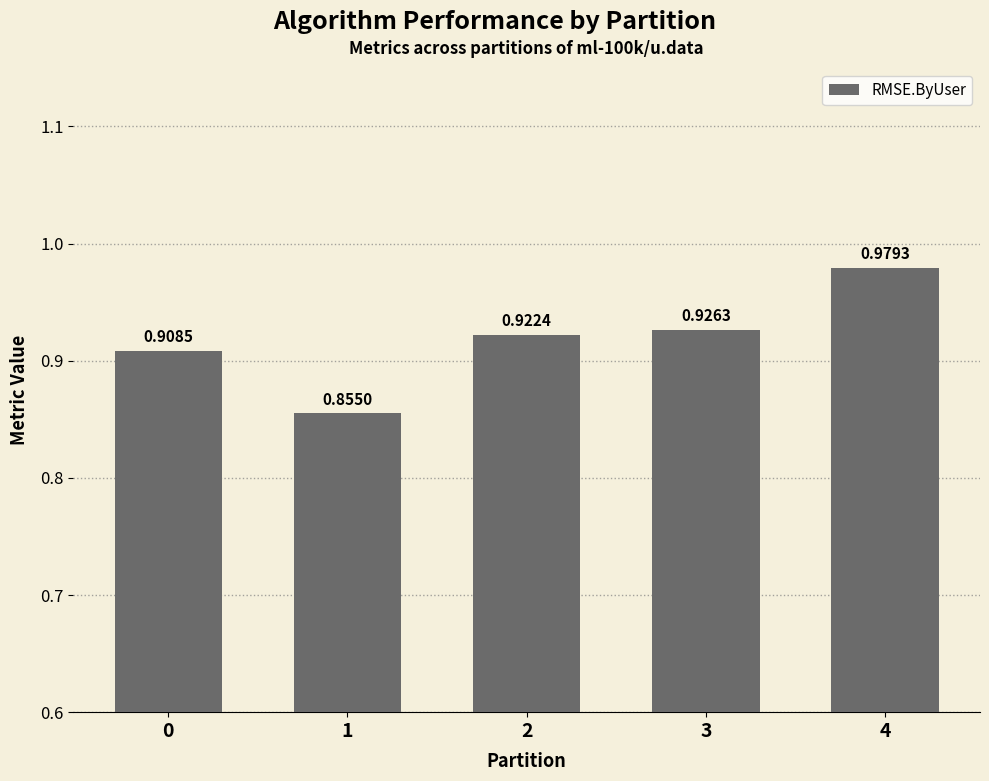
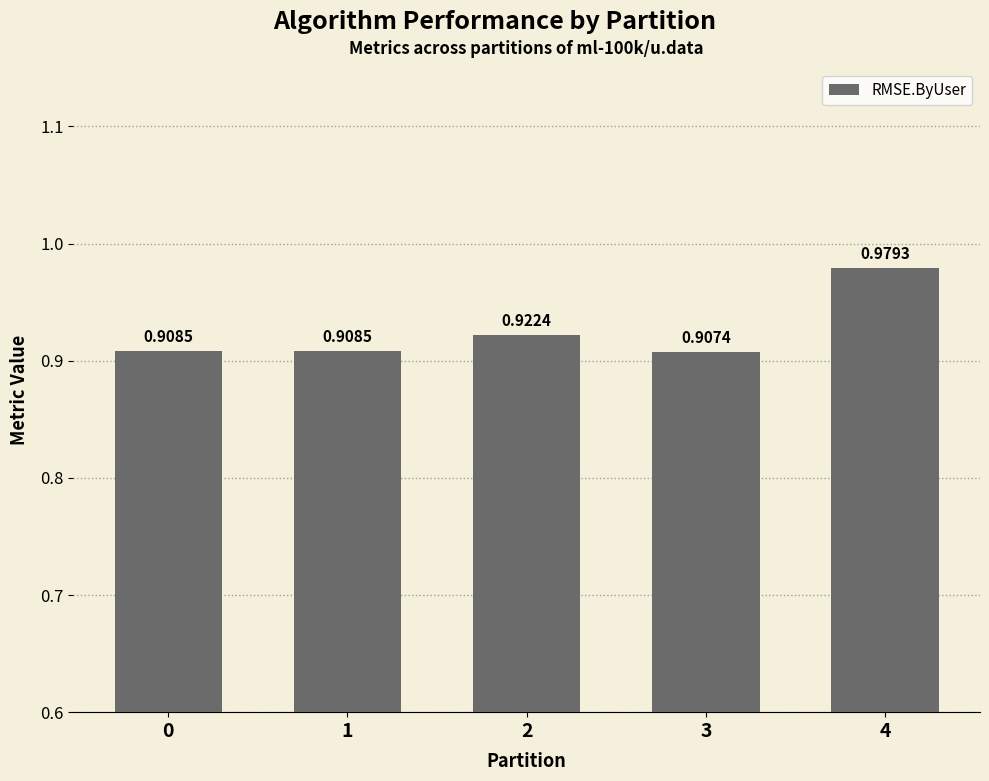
  {
    "0": 0.9085,
-   "1": 0.8550,
+   "1": 0.9085,
    "2": 0.9224,
-   "3": 0.9263,
+   "3": 0.9074,
    "4": 0.9793
  }
